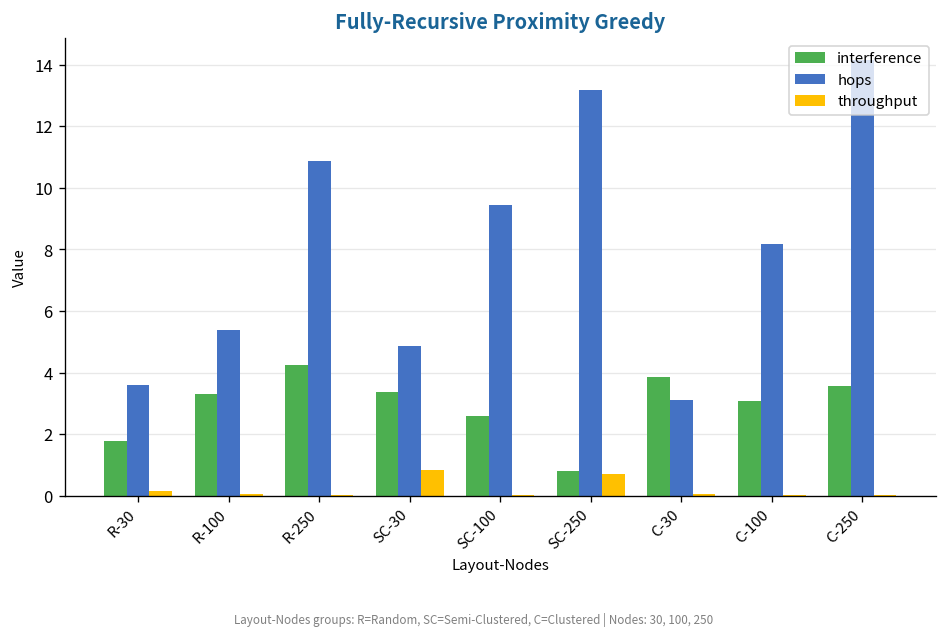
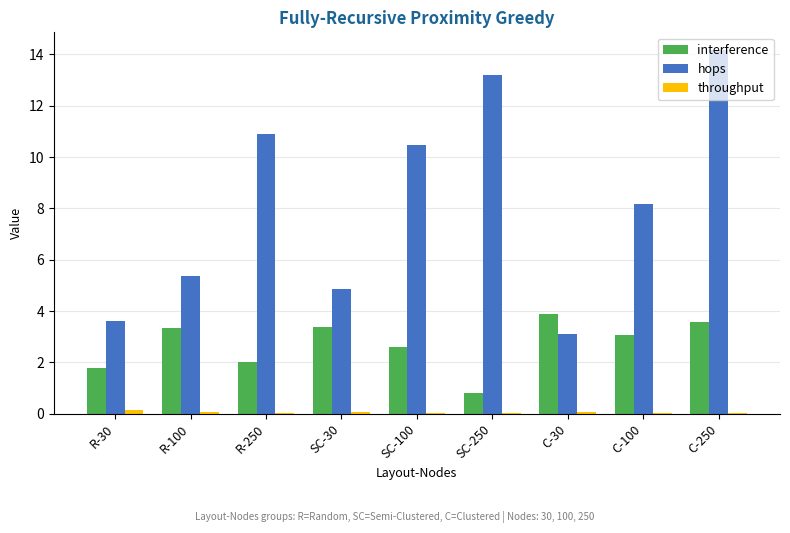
  {
    "interference": {
      "R-30": 1.8,
      "R-100": 3.3,
-     "R-250": 4.2,
+     "R-250": 2.0,
      "SC-30": 3.4,
      "SC-100": 2.6,
      "SC-250": 0.8,
      "C-30": 3.9,
      "C-100": 3.1,
      "C-250": 3.6
    },
    "hops": {
      "R-30": 3.6,
      "R-100": 5.4,
      "R-250": 10.9,
      "SC-30": 4.9,
-     "SC-100": 9.5,
+     "SC-100": 10.5,
      "SC-250": 13.2,
      "C-30": 3.1,
      "C-100": 8.2
    },
    "throughput": {
      "R-30": 0.1,
-     "SC-30": 0.9,
-     "SC-250": 0.7
+     "SC-30": 0.1,
+     "SC-250": 0.0
    }
  }
